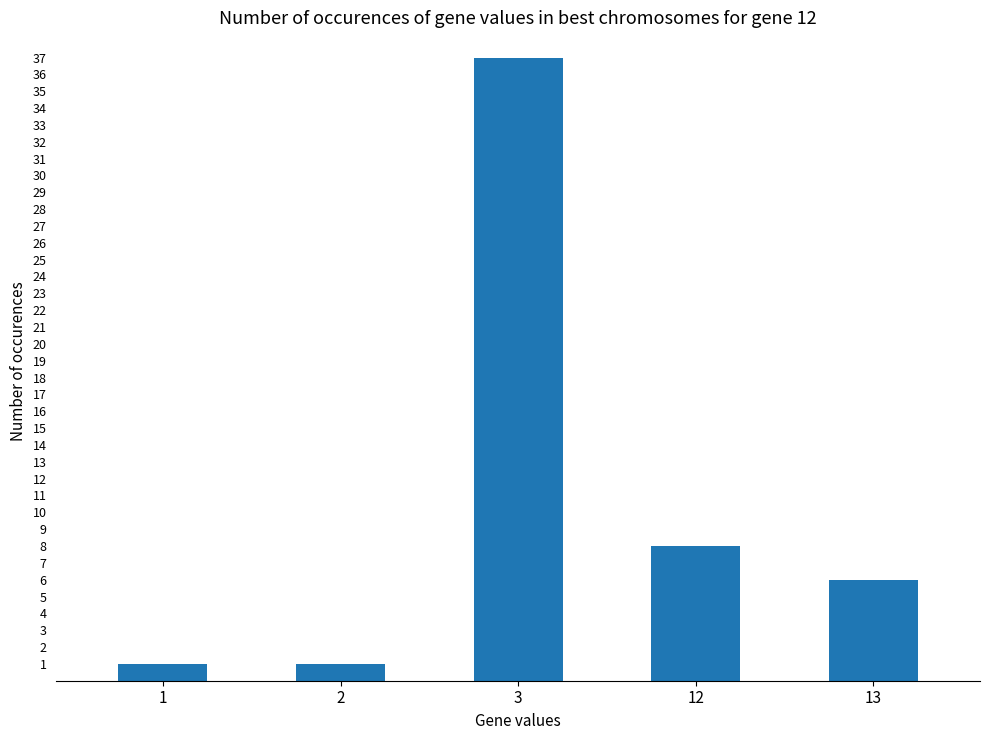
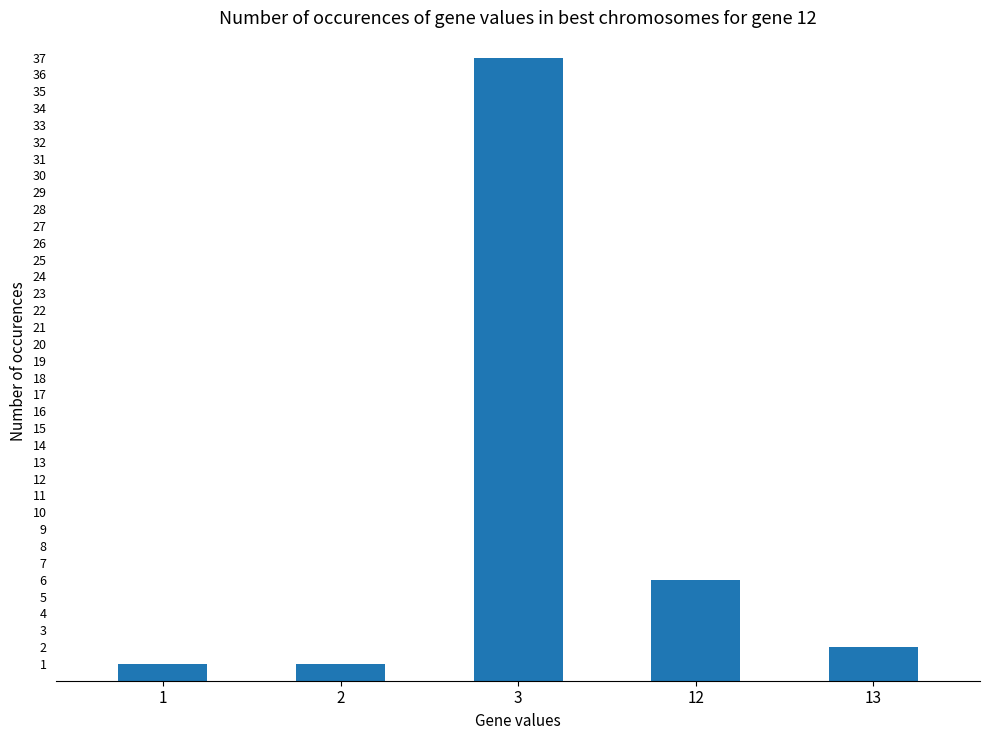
  {
    "1": 1,
    "2": 1,
    "3": 37,
-   "12": 8,
-   "13": 6
+   "12": 6,
+   "13": 2
  }
